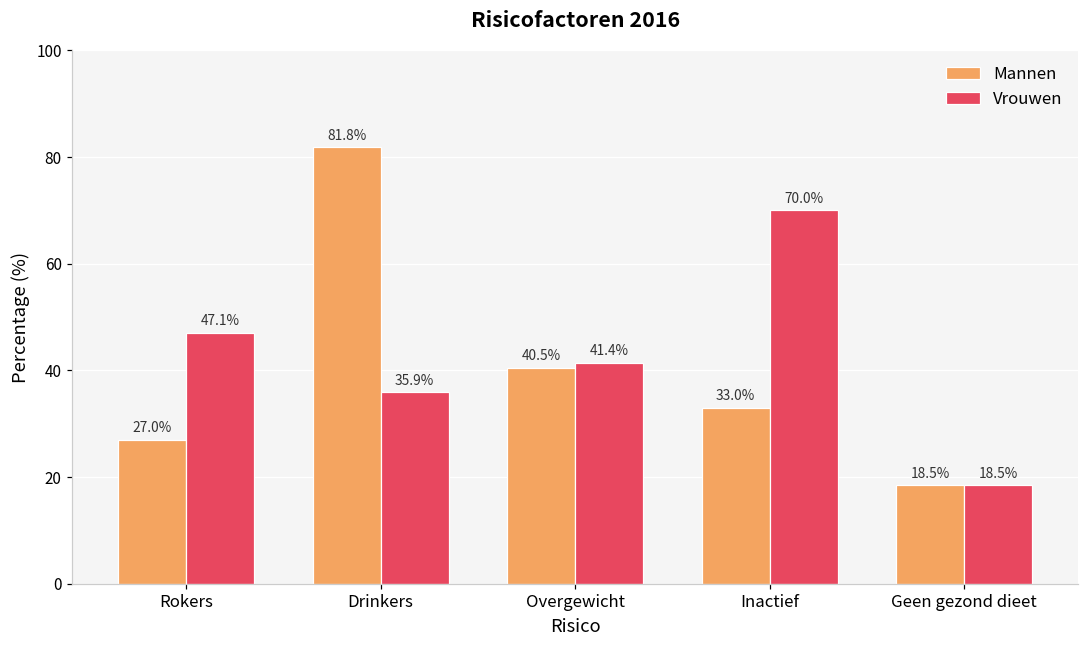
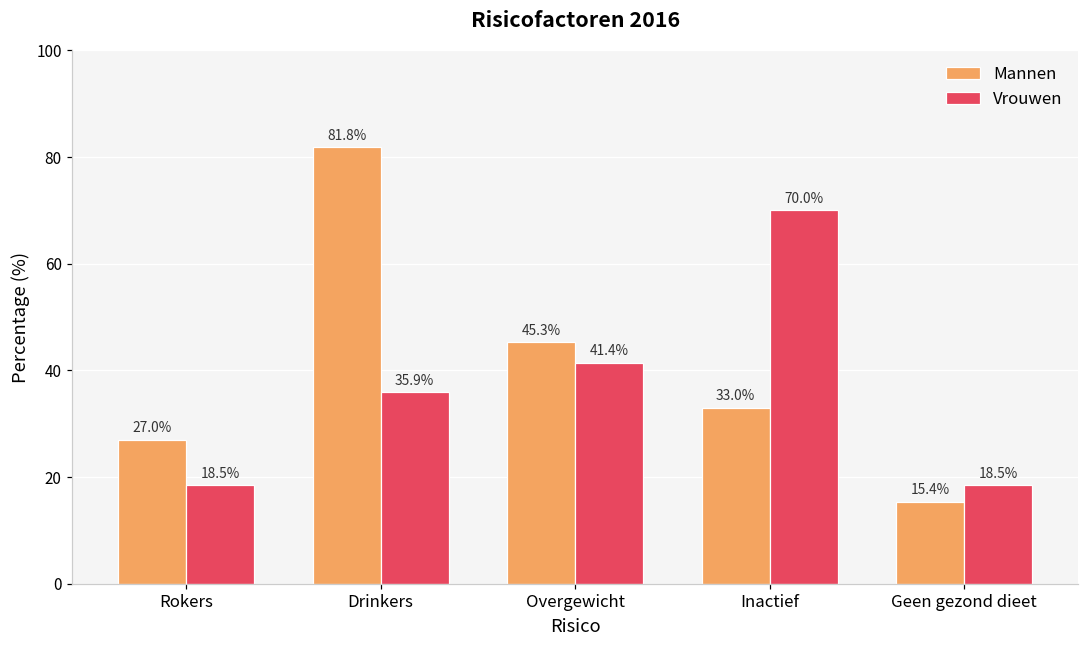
  {
    "Mannen": {
      "Rokers": "27.0%",
      "Drinkers": "81.8%",
-     "Overgewicht": "40.5%",
+     "Overgewicht": "45.3%",
      "Inactief": "33.0%",
-     "Geen gezond dieet": "18.5%"
+     "Geen gezond dieet": "15.4%"
    },
    "Vrouwen": {
-     "Rokers": "47.1%",
+     "Rokers": "18.5%",
      "Drinkers": "35.9%",
      "Overgewicht": "41.4%",
      "Inactief": "70.0%",
      "Geen gezond dieet": "18.5%"
    }
  }
